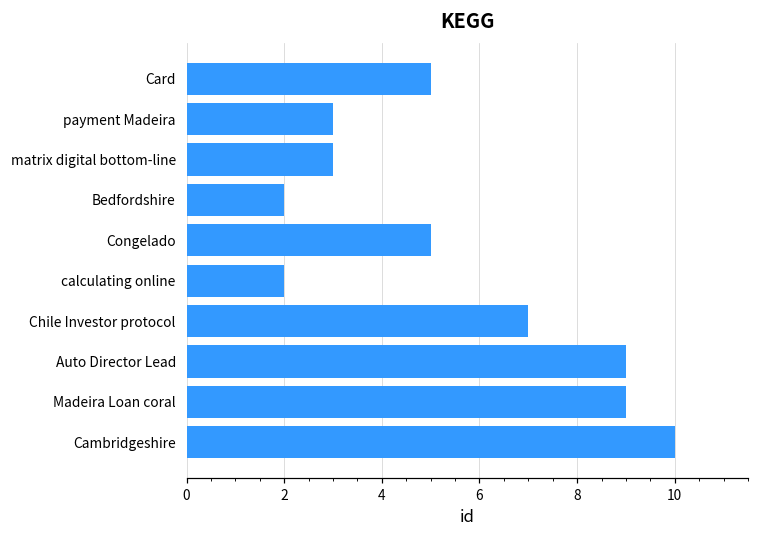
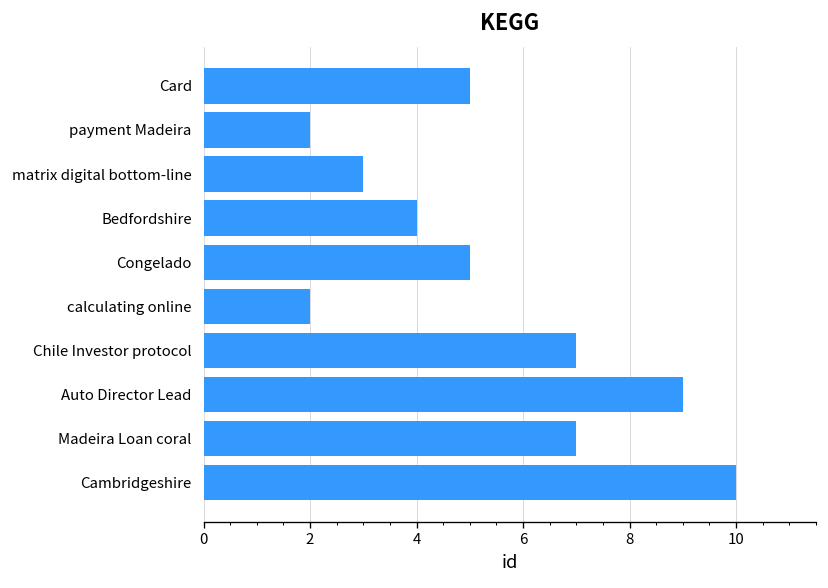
  {
    "Card": 5,
-   "payment Madeira": 3,
+   "payment Madeira": 2,
    "matrix digital bottom-line": 3,
-   "Bedfordshire": 2,
+   "Bedfordshire": 4,
    "Congelado": 5,
    "calculating online": 2,
    "Chile Investor protocol": 7,
    "Auto Director Lead": 9,
-   "Madeira Loan coral": 9,
+   "Madeira Loan coral": 7,
    "Cambridgeshire": 10
  }
